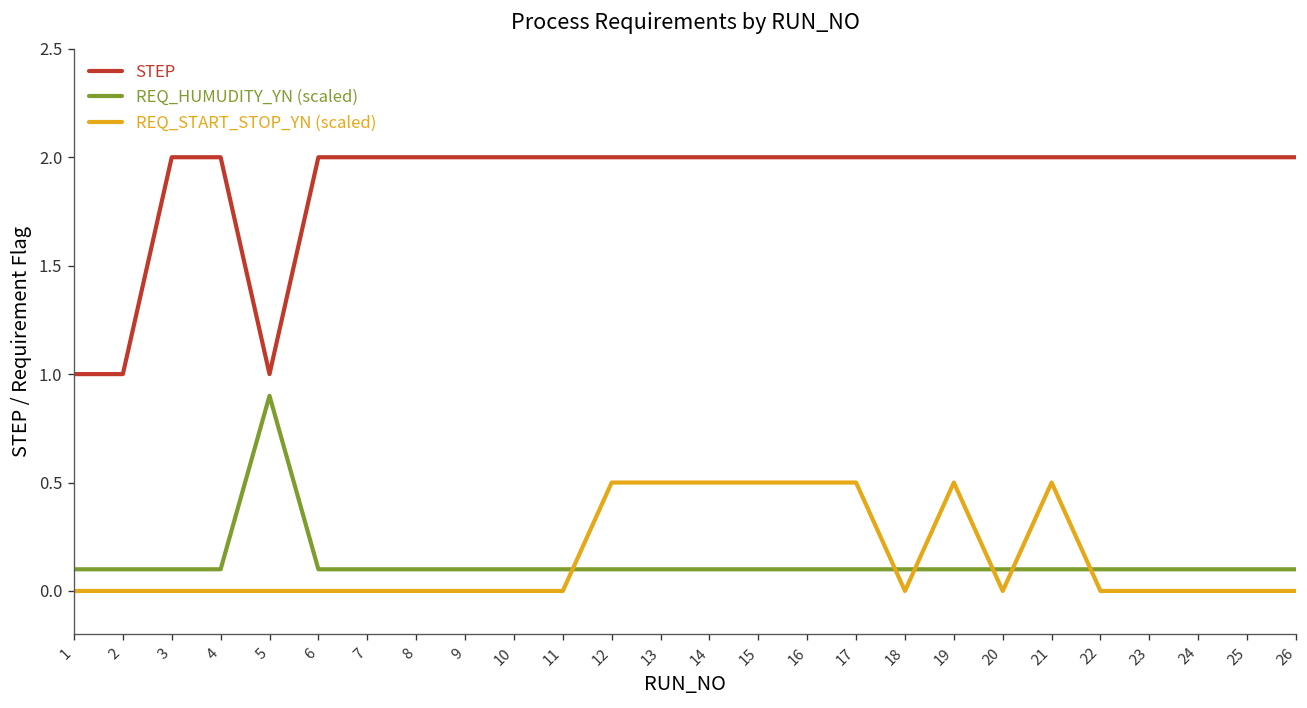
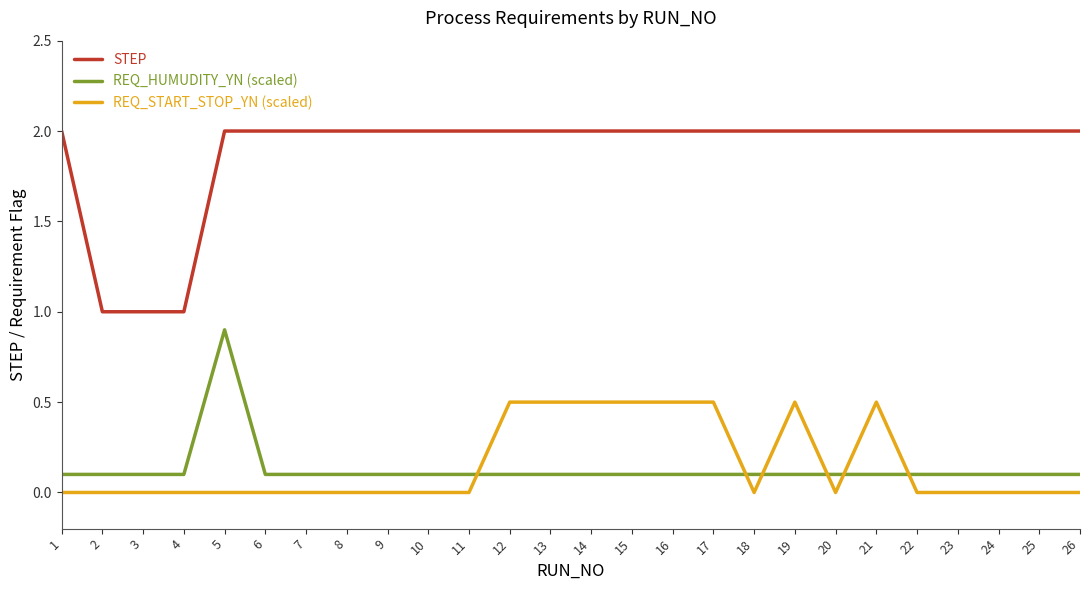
  {
    "STEP": {
-     "1": 1,
+     "1": 2,
      "2": 1,
-     "3": 2,
-     "4": 2,
-     "5": 1,
+     "3": 1,
+     "4": 1,
+     "5": 2,
      "6": 2,
      "7": 2,
      "8": 2,
      "9": 2,
      "10": 2,
      "11": 2,
      "12": 2,
      "13": 2,
      "14": 2,
      "15": 2,
      "16": 2,
      "17": 2,
      "18": 2,
      "19": 2,
      "20": 2,
      "21": 2,
      "22": 2,
      "23": 2,
      "24": 2,
      "25": 2,
      "26": 2
    },
    "REQ_HUMUDITY_YN (scaled)": {
      "1": 0.10,
      "2": 0.10,
      "3": 0.10,
      "4": 0.10,
      "5": 0.90,
      "6": 0.10,
      "7": 0.10,
      "8": 0.10,
      "9": 0.10,
      "10": 0.10,
      "11": 0.10,
      "12": 0.10,
      "13": 0.10,
      "14": 0.10,
      "15": 0.10,
      "16": 0.10,
      "17": 0.10,
      "18": 0.10,
      "19": 0.10,
      "20": 0.10,
      "21": 0.10,
      "22": 0.10,
      "23": 0.10,
      "24": 0.10,
      "25": 0.10,
      "26": 0.10
    },
    "REQ_START_STOP_YN (scaled)": {
      "1": 0,
      "2": 0,
      "3": 0,
      "4": 0,
      "5": 0,
      "6": 0,
      "7": 0,
      "8": 0,
      "9": 0,
      "10": 0,
      "11": 0,
      "12": 0.50,
      "13": 0.50,
      "14": 0.50,
      "15": 0.50,
      "16": 0.50,
      "17": 0.50,
      "18": 0,
      "19": 0.50,
      "20": 0,
      "21": 0.50,
      "22": 0,
      "23": 0,
      "24": 0,
      "25": 0,
      "26": 0
    }
  }
